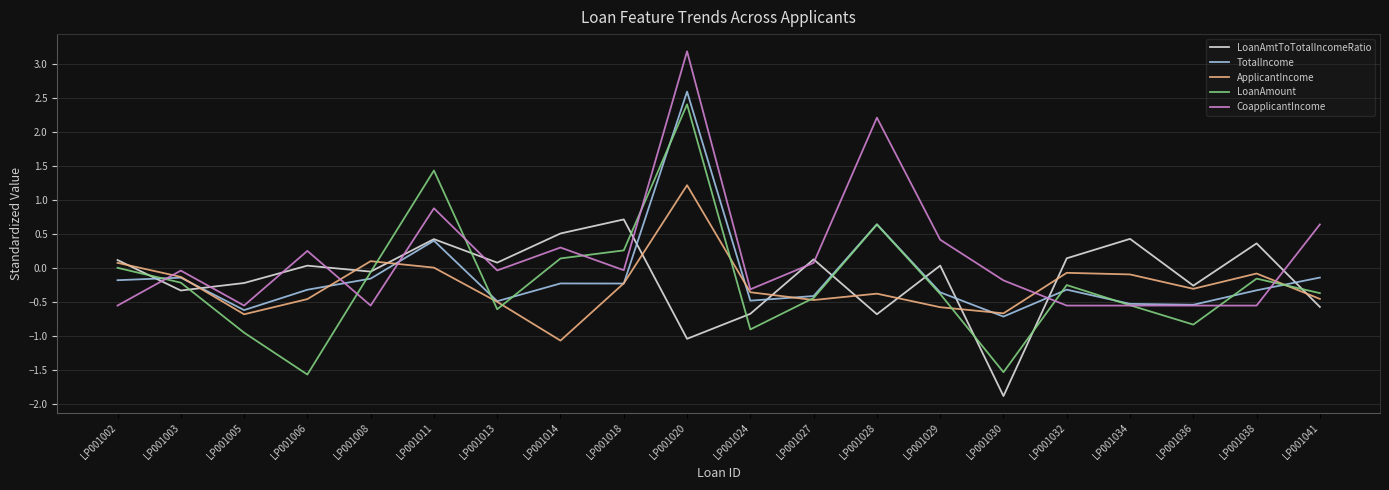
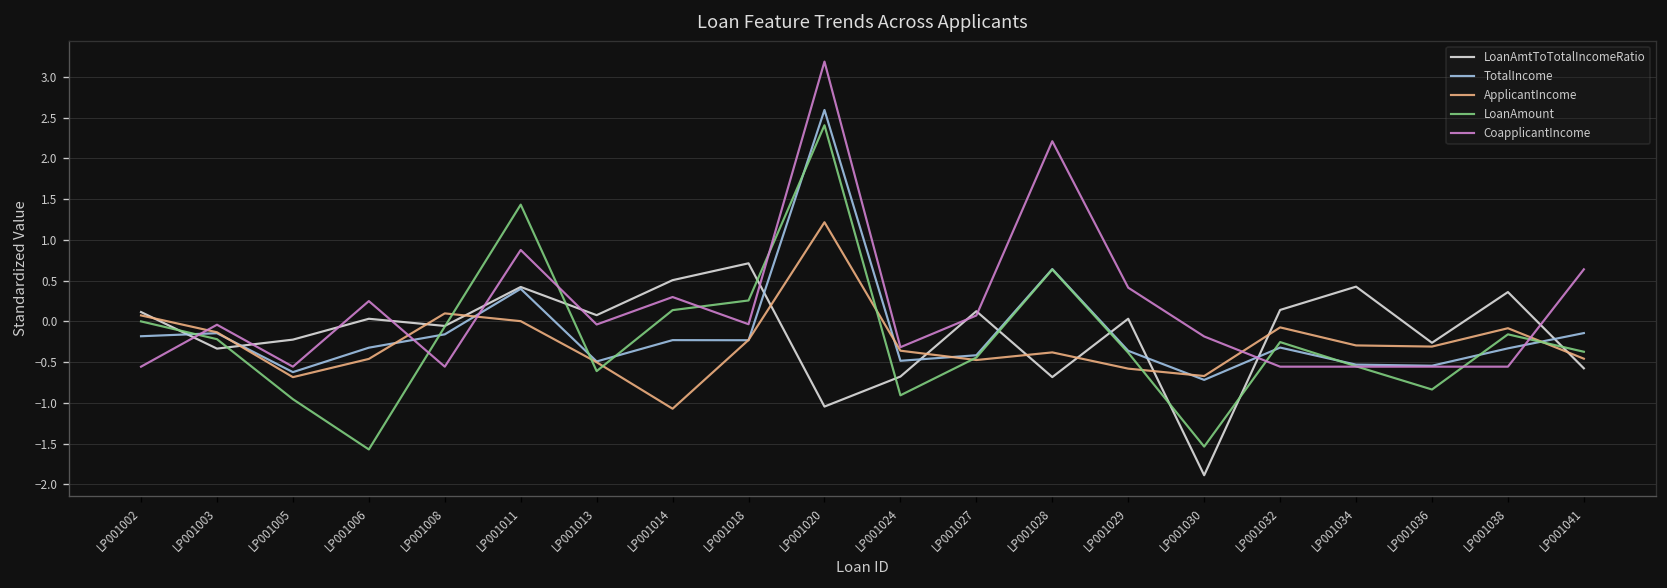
  {
    "LoanAmtToTotalIncomeRatio": {
      "LP001002": 0.1,
      "LP001003": -0.3,
      "LP001005": -0.2,
      "LP001006": 0.0,
      "LP001013": 0.1,
      "LP001014": 0.5,
      "LP001018": 0.7,
      "LP001020": -1.0,
      "LP001024": -0.7,
      "LP001027": 0.1,
      "LP001028": -0.7,
      "LP001029": 0.0,
      "LP001030": -1.9,
      "LP001032": 0.1,
      "LP001034": 0.4,
      "LP001036": -0.3,
      "LP001038": 0.4,
      "LP001041": -0.6
    },
    "TotalIncome": {
      "LP001002": -0.2,
      "LP001005": -0.6,
      "LP001006": -0.3,
      "LP001008": -0.2,
      "LP001014": -0.2,
      "LP001020": 2.6,
      "LP001024": -0.5,
      "LP001030": -0.7,
      "LP001032": -0.3,
      "LP001038": -0.3,
      "LP001041": -0.1
    },
    "ApplicantIncome": {
      "LP001002": 0.1,
      "LP001005": -0.7,
      "LP001006": -0.5,
      "LP001008": 0.1,
      "LP001011": 0.0,
      "LP001014": -1.1,
      "LP001020": 1.2,
      "LP001024": -0.4,
      "LP001028": -0.4,
      "LP001029": -0.6,
      "LP001030": -0.7,
      "LP001032": -0.1,
-     "LP001034": -0.1,
+     "LP001034": -0.3,
      "LP001036": -0.3,
      "LP001038": -0.1,
      "LP001041": -0.5
    },
    "LoanAmount": {
      "LP001002": 0.0,
      "LP001003": -0.2,
      "LP001005": -1.0,
      "LP001006": -1.6,
      "LP001011": 1.4,
      "LP001013": -0.6,
      "LP001014": 0.1,
      "LP001018": 0.3,
      "LP001020": 2.4,
      "LP001024": -0.9,
      "LP001030": -1.5,
      "LP001032": -0.3,
      "LP001036": -0.8,
      "LP001038": -0.2,
      "LP001041": -0.4
    },
    "CoapplicantIncome": {
      "LP001002": -0.6,
      "LP001003": 0.0,
      "LP001005": -0.6,
      "LP001006": 0.2,
      "LP001008": -0.6,
      "LP001011": 0.9,
      "LP001013": 0.0,
      "LP001014": 0.3,
      "LP001018": 0.0,
      "LP001020": 3.2,
      "LP001024": -0.3,
      "LP001027": 0.1,
      "LP001028": 2.2,
      "LP001029": 0.4,
      "LP001030": -0.2,
      "LP001032": -0.6,
      "LP001038": -0.6,
      "LP001041": 0.6
    }
  }
